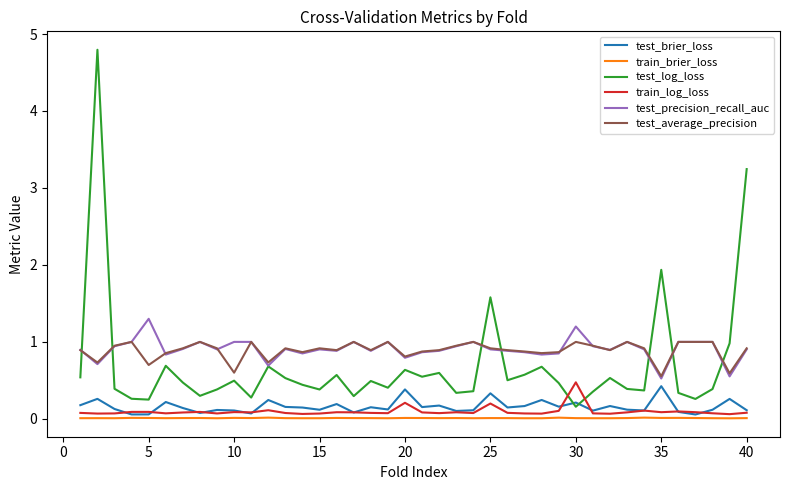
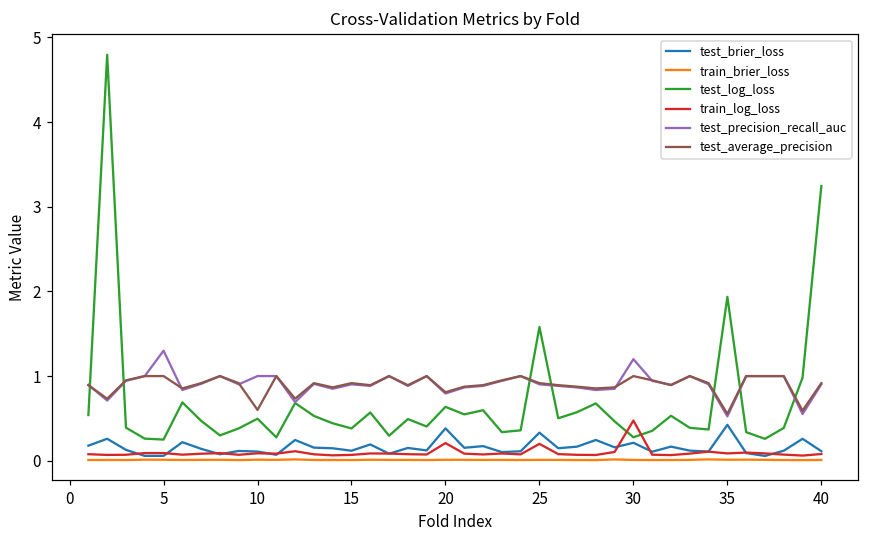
  {
    "test_brier_loss": {
      "15": 0.1,
      "20": 0.4,
      "25": 0.3,
      "30": 0.2,
      "35": 0.4
    },
    "train_brier_loss": {
      "5": 0.0,
      "10": 0.0,
      "15": 0.0,
      "20": 0.0,
      "25": 0.0,
      "30": 0.0,
      "35": 0.0,
      "40": 0.0
    },
    "test_log_loss": {
      "5": 0.3,
      "10": 0.5,
      "15": 0.4,
      "20": 0.6,
      "25": 1.6,
-     "30": 0.2,
+     "30": 0.3,
      "35": 1.9,
      "40": 3.2
    },
    "train_log_loss": {
      "15": 0.1,
      "20": 0.2,
      "25": 0.2,
      "30": 0.5,
      "35": 0.1
    },
    "test_precision_recall_auc": {
      "5": 1.3,
      "10": 1.0,
      "30": 1.2
    },
    "test_average_precision": {
-     "5": 0.7,
+     "5": 1.0,
      "10": 0.6,
      "30": 1.0
    }
  }
